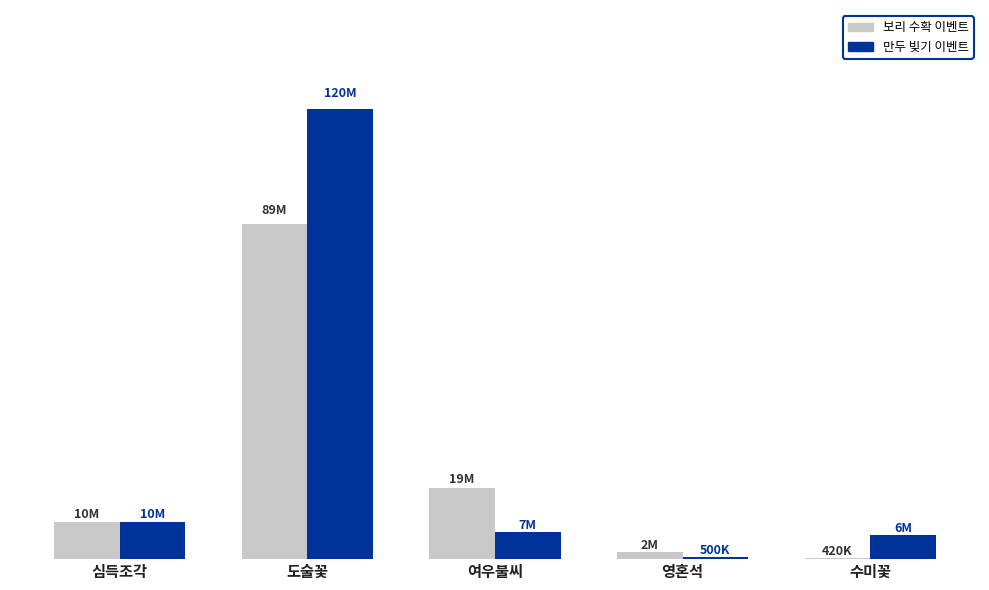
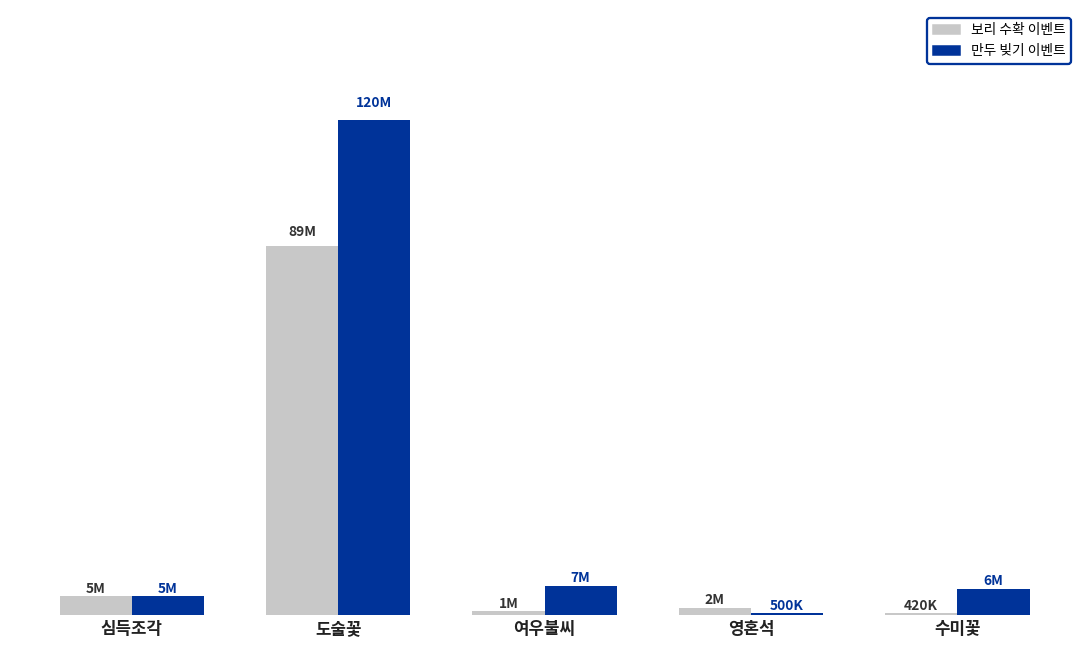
  {
    "보리 수확 이벤트": {
-     "심득조각": "10M",
+     "심득조각": "5M",
      "도술꽃": "89M",
-     "여우불씨": "19M",
+     "여우불씨": "1M",
      "영혼석": "2M",
      "수미꽃": "420K"
    },
    "만두 빚기 이벤트": {
-     "심득조각": "10M",
+     "심득조각": "5M",
      "도술꽃": "120M",
      "여우불씨": "7M",
      "영혼석": "500K",
      "수미꽃": "6M"
    }
  }
